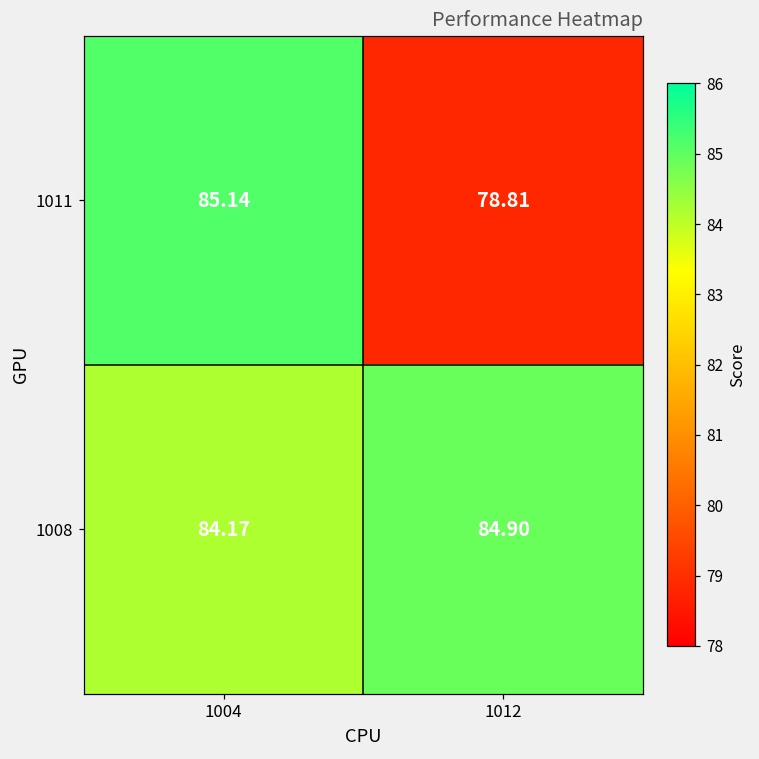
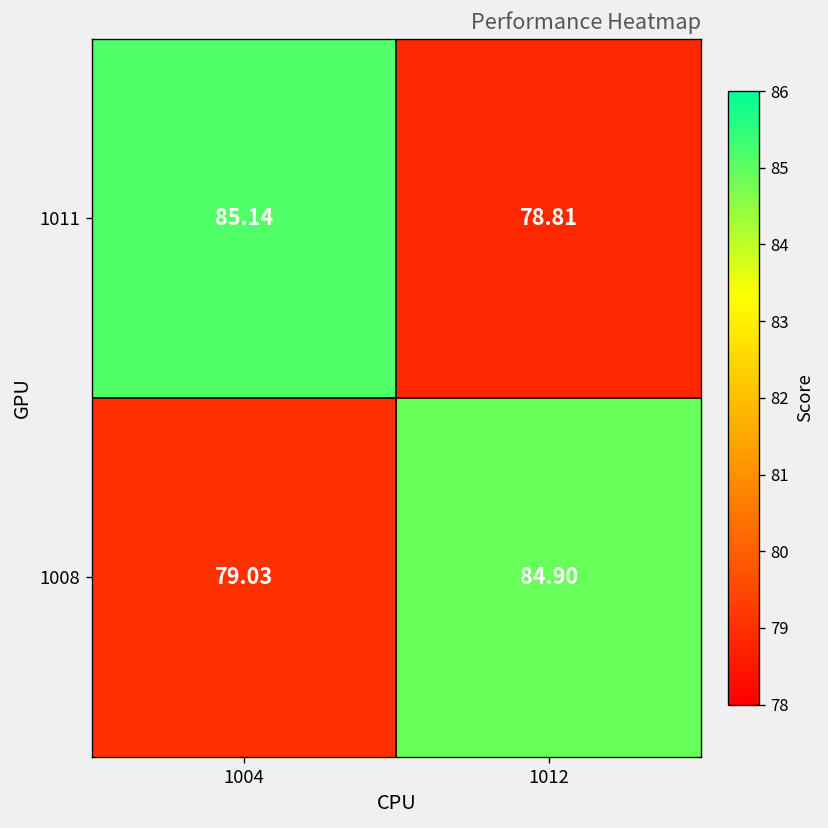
  {
    "1011": {
      "1004": 85.14,
      "1012": 78.81
    },
    "1008": {
-     "1004": 84.17,
+     "1004": 79.03,
      "1012": 84.90
    }
  }
